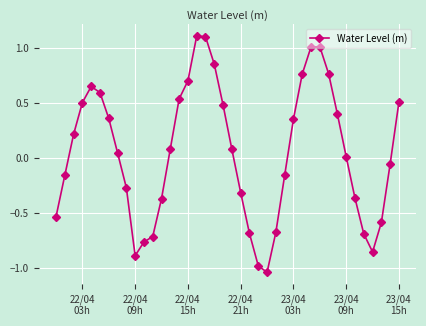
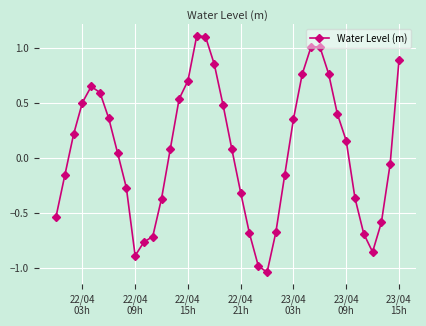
  {
    "22/04 03h": 0.50,
    "22/04 09h": -0.89,
    "22/04 15h": 0.70,
    "22/04 21h": -0.32,
    "23/04 03h": 0.35,
-   "23/04 09h": 0.01,
-   "23/04 15h": 0.51
+   "23/04 09h": 0.16,
+   "23/04 15h": 0.89
  }
